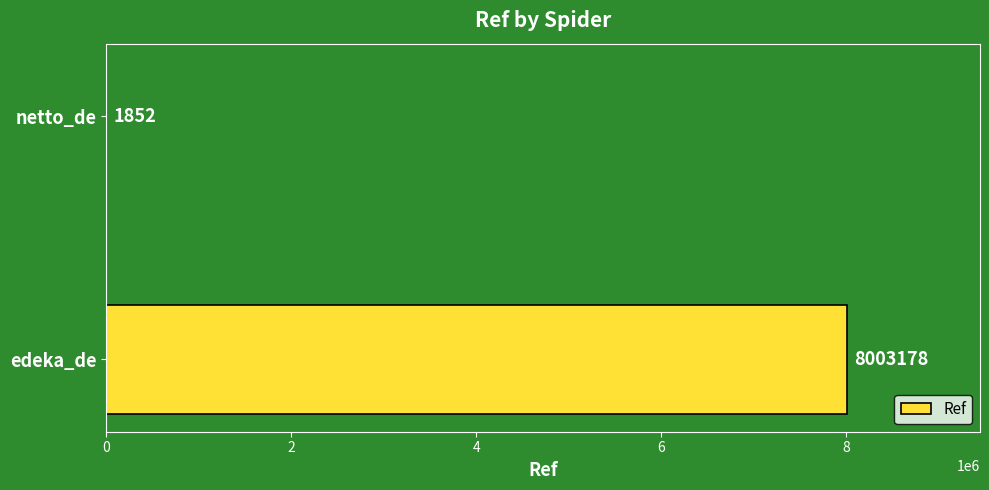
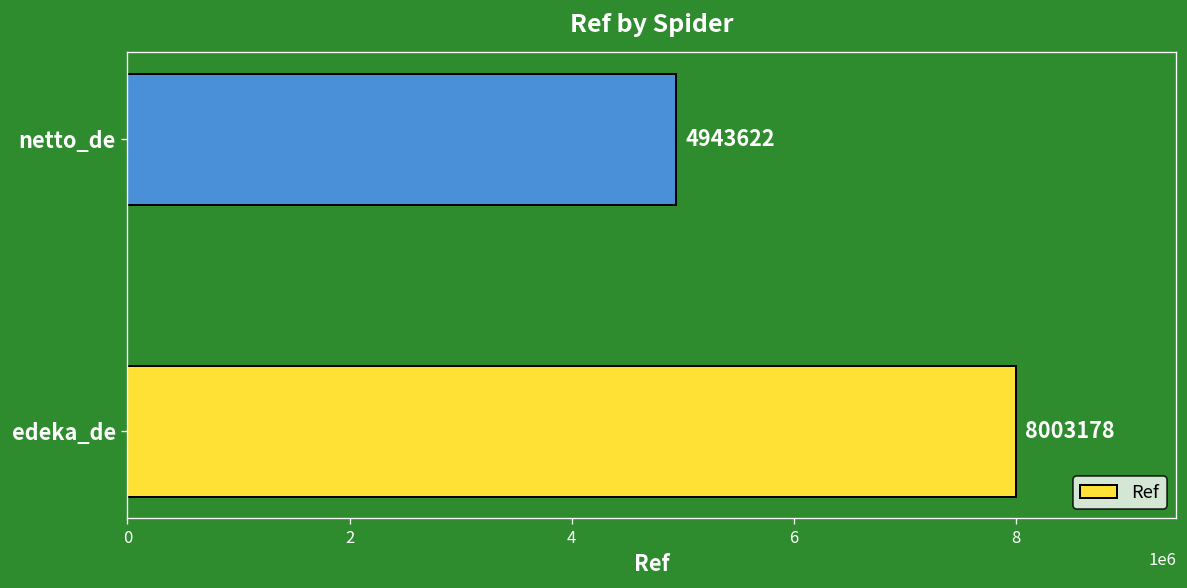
  {
-   "netto_de": 1852,
+   "netto_de": 4943622,
    "edeka_de": 8003178
  }
